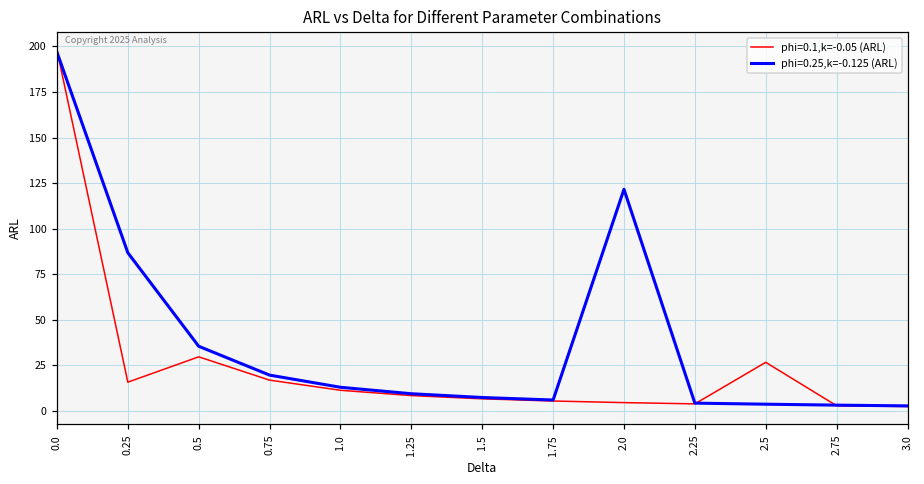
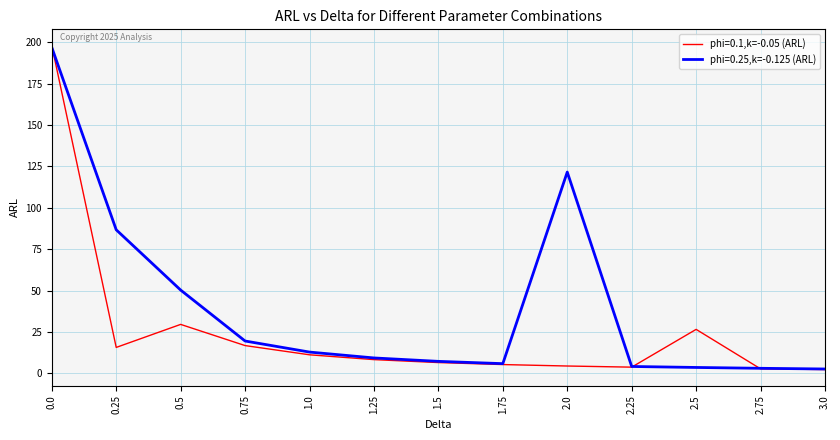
  {
    "phi=0.1,k=-0.05 (ARL)": {
      "0.25": 16,
      "0.5": 30,
      "0.75": 17,
      "1.0": 11,
      "2.0": 5,
      "2.5": 27
    },
    "phi=0.25,k=-0.125 (ARL)": {
      "0.25": 87,
-     "0.5": 35,
+     "0.5": 50,
      "0.75": 20,
      "1.0": 13,
      "2.0": 122,
      "2.5": 4
    }
  }
